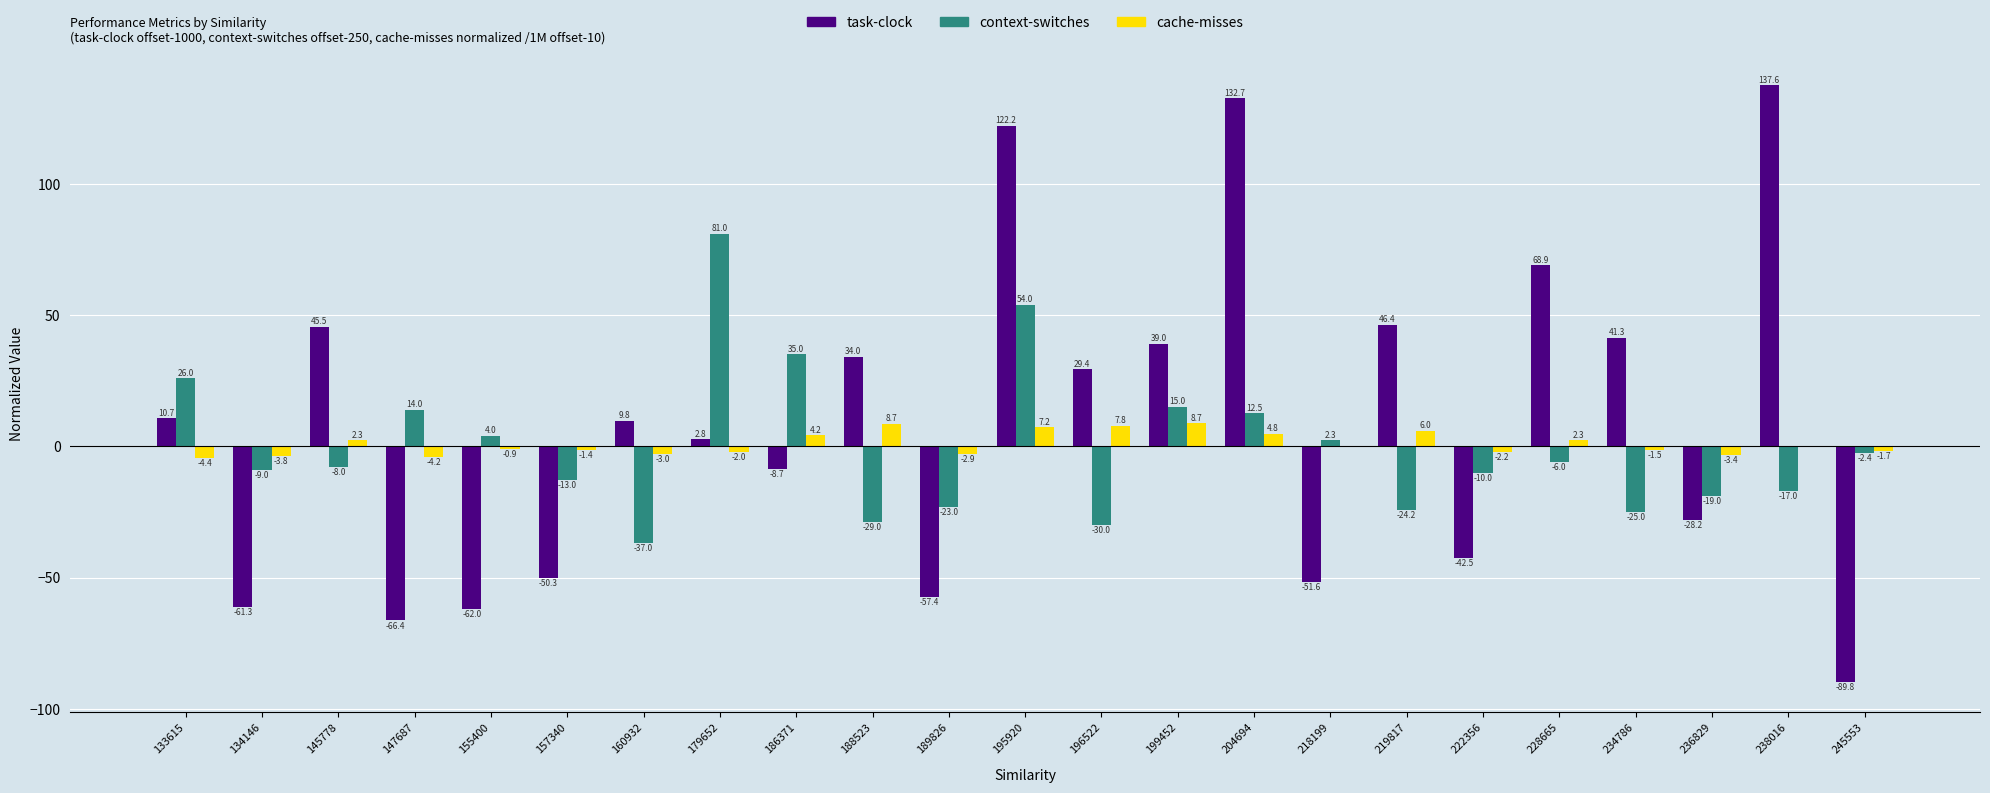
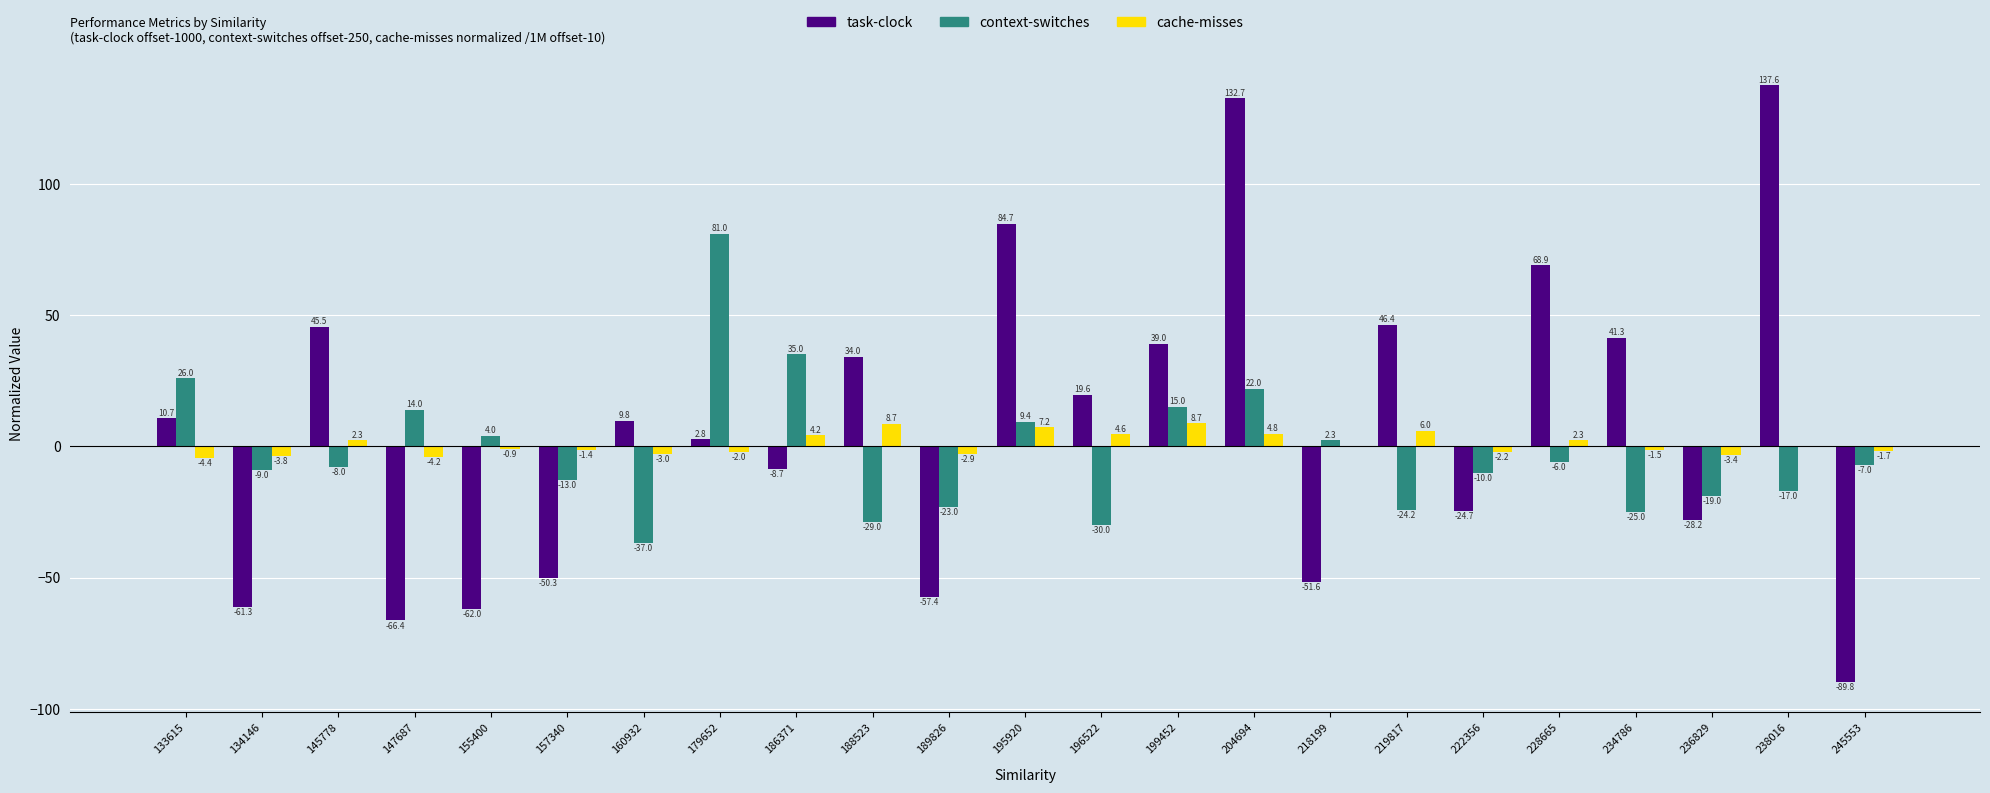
  {
    "task-clock": {
      "133615": 10.7,
      "134146": -61.3,
      "145778": 45.5,
      "147687": -66.4,
      "155400": -62.0,
      "157340": -50.3,
      "160932": 9.8,
      "179652": 2.8,
      "186371": -8.7,
      "188523": 34.0,
      "189826": -57.4,
-     "195920": 122.2,
-     "196522": 29.4,
+     "195920": 84.7,
+     "196522": 19.6,
      "199452": 39.0,
      "204694": 132.7,
      "218199": -51.6,
      "219817": 46.4,
-     "222356": -42.5,
+     "222356": -24.7,
      "228665": 68.9,
      "234786": 41.3,
      "236829": -28.2,
      "238016": 137.6,
      "245553": -89.8
    },
    "context-switches": {
      "133615": 26.0,
      "134146": -9.0,
      "145778": -8.0,
      "147687": 14.0,
      "155400": 4.0,
      "157340": -13.0,
      "160932": -37.0,
      "179652": 81.0,
      "186371": 35.0,
      "188523": -29.0,
      "189826": -23.0,
-     "195920": 54.0,
+     "195920": 9.4,
      "196522": -30.0,
      "199452": 15.0,
-     "204694": 12.5,
+     "204694": 22.0,
      "218199": 2.3,
      "219817": -24.2,
      "222356": -10.0,
      "228665": -6.0,
      "234786": -25.0,
      "236829": -19.0,
      "238016": -17.0,
-     "245553": -2.4
+     "245553": -7.0
    },
    "cache-misses": {
      "133615": -4.4,
      "134146": -3.8,
      "145778": 2.3,
      "147687": -4.2,
      "155400": -0.9,
      "157340": -1.4,
      "160932": -3.0,
      "179652": -2.0,
      "186371": 4.2,
      "188523": 8.7,
      "189826": -2.9,
      "195920": 7.2,
-     "196522": 7.8,
+     "196522": 4.6,
      "199452": 8.7,
      "204694": 4.8,
      "219817": 6.0,
      "222356": -2.2,
      "228665": 2.3,
      "234786": -1.5,
      "236829": -3.4,
      "245553": -1.7
    }
  }
